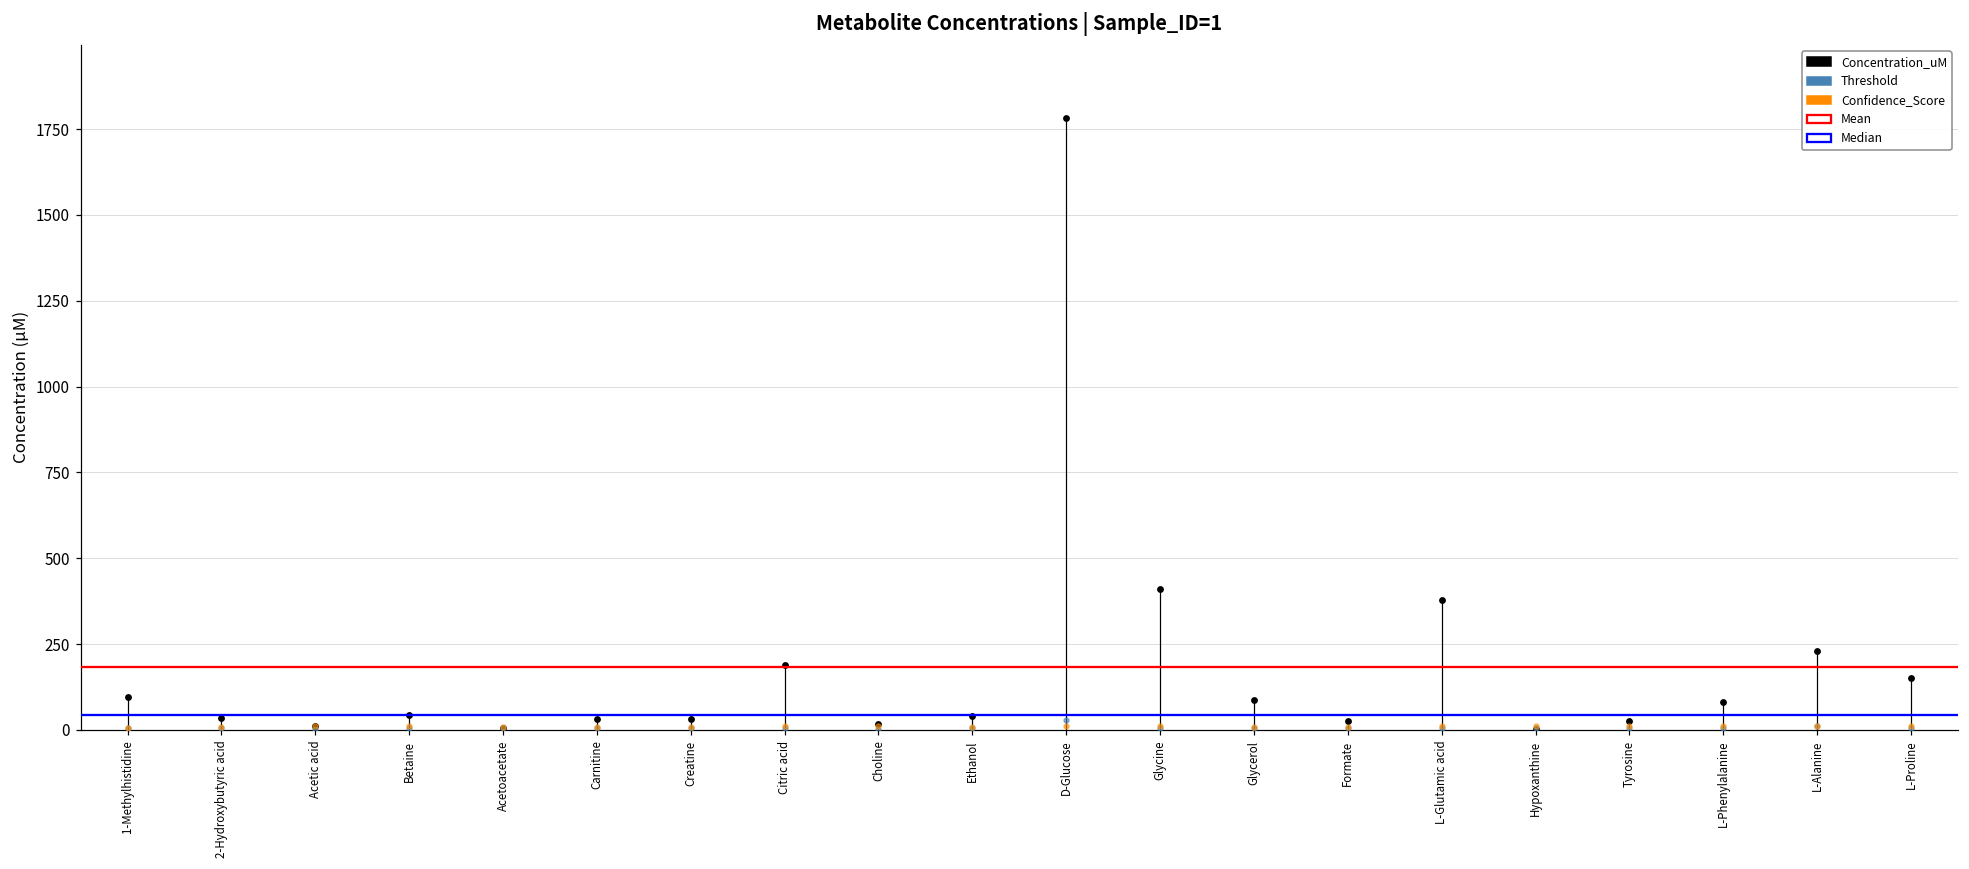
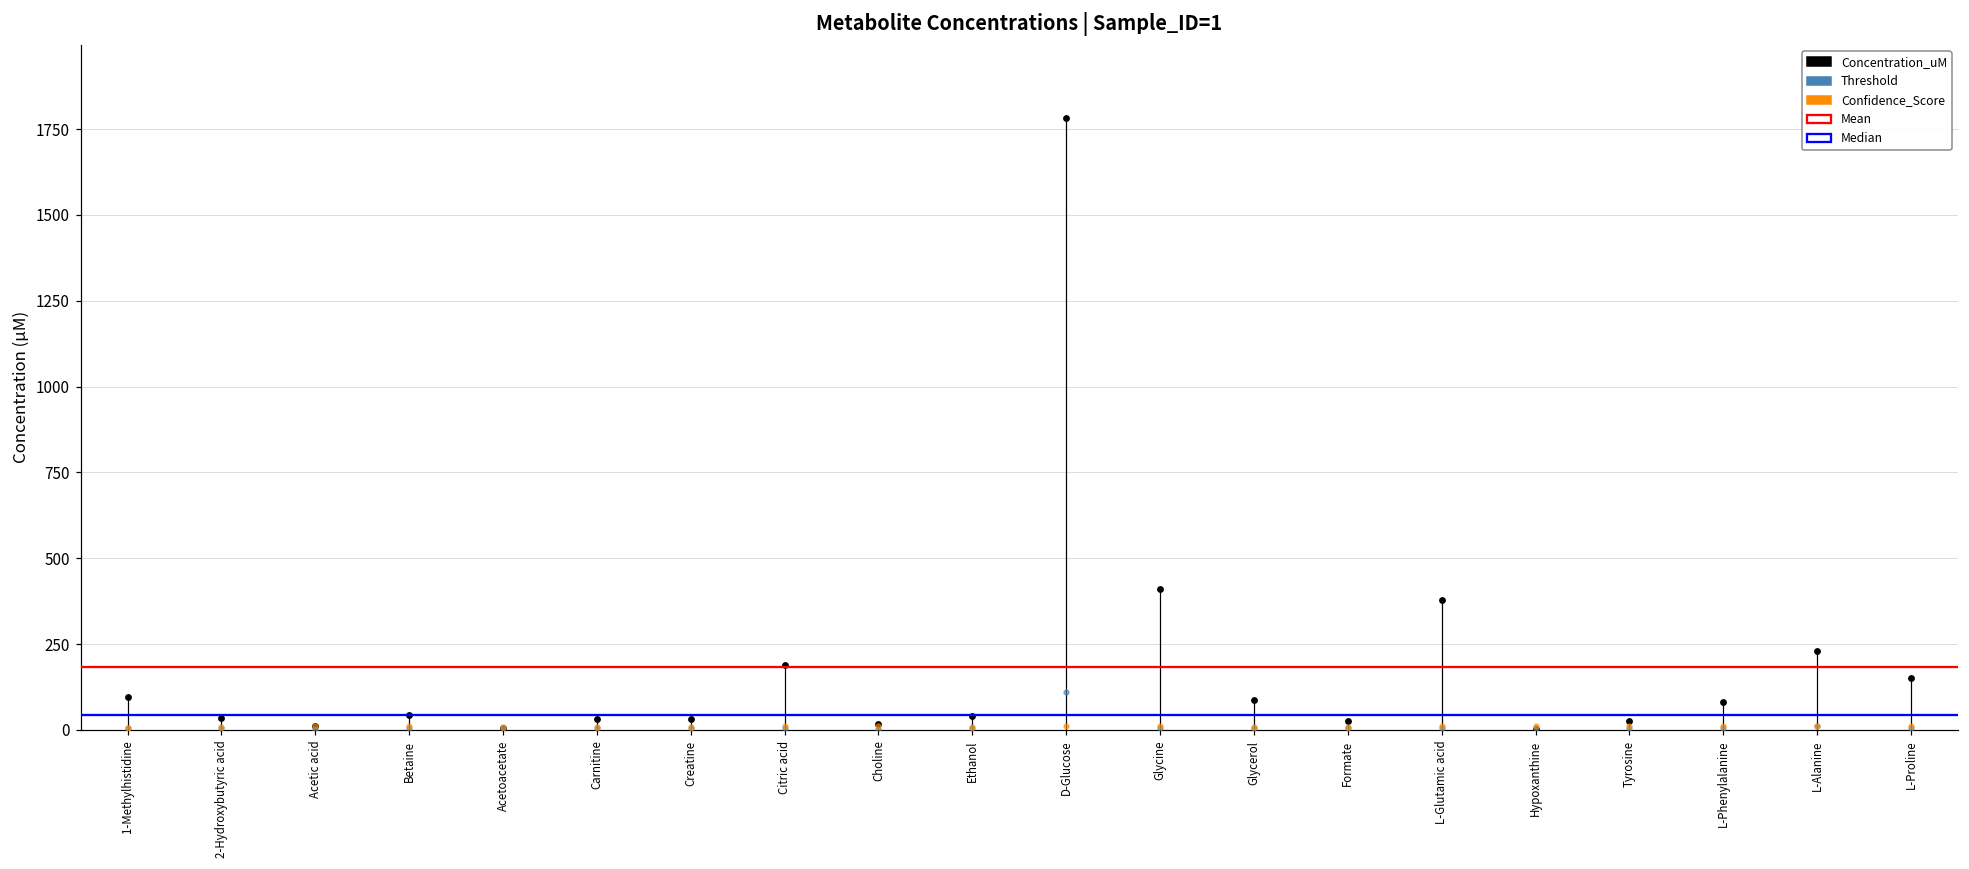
  {
    "Threshold": {
-     "D-Glucose": 30
+     "D-Glucose": 110
    }
  }
